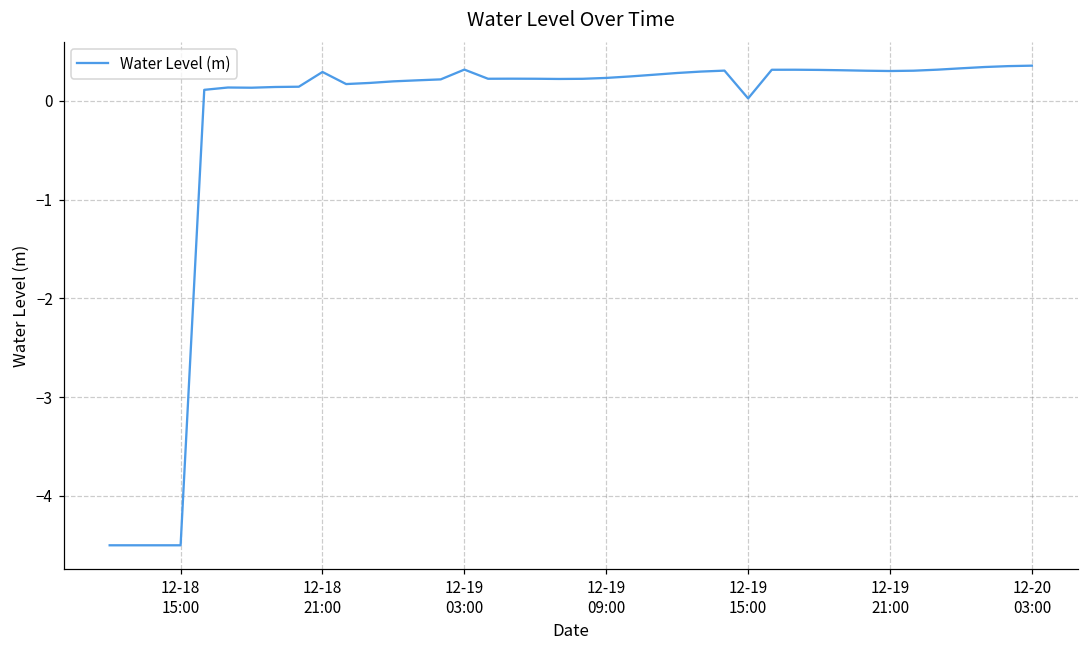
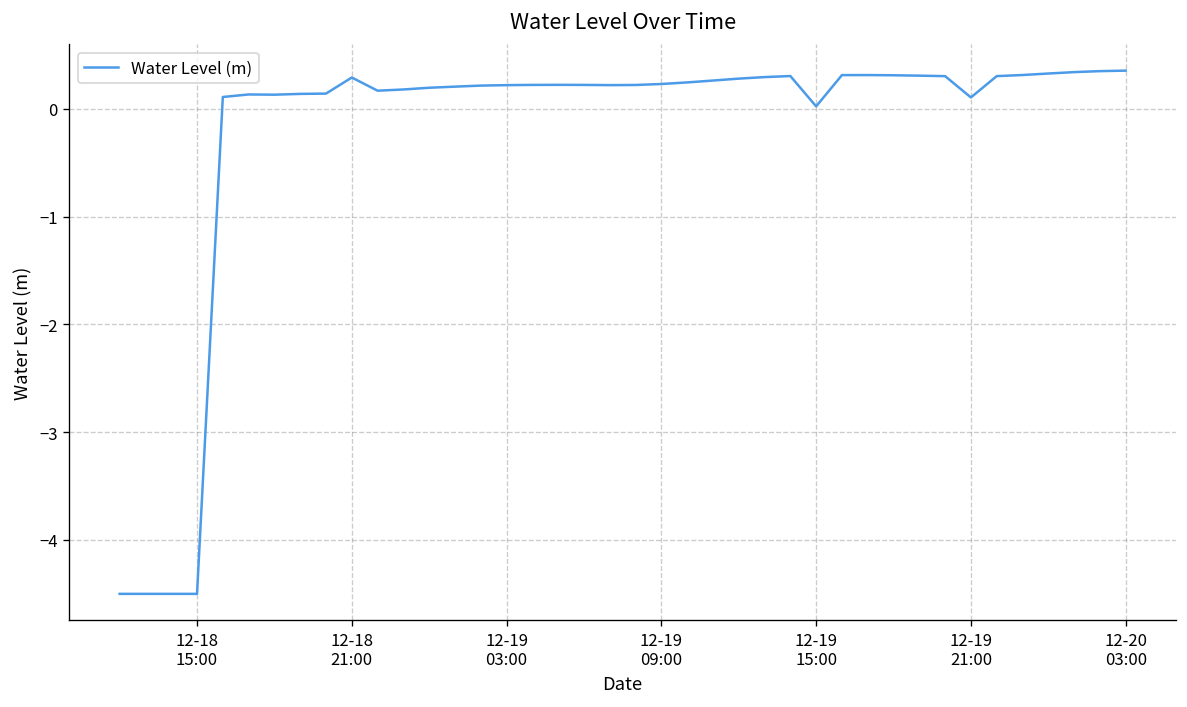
  {
    "12-18 15:00": -4.5,
    "12-18 21:00": 0.3,
-   "12-19 03:00": 0.3,
+   "12-19 03:00": 0.2,
    "12-19 09:00": 0.2,
    "12-19 15:00": 0.0,
-   "12-19 21:00": 0.3,
+   "12-19 21:00": 0.1,
    "12-20 03:00": 0.4
  }
